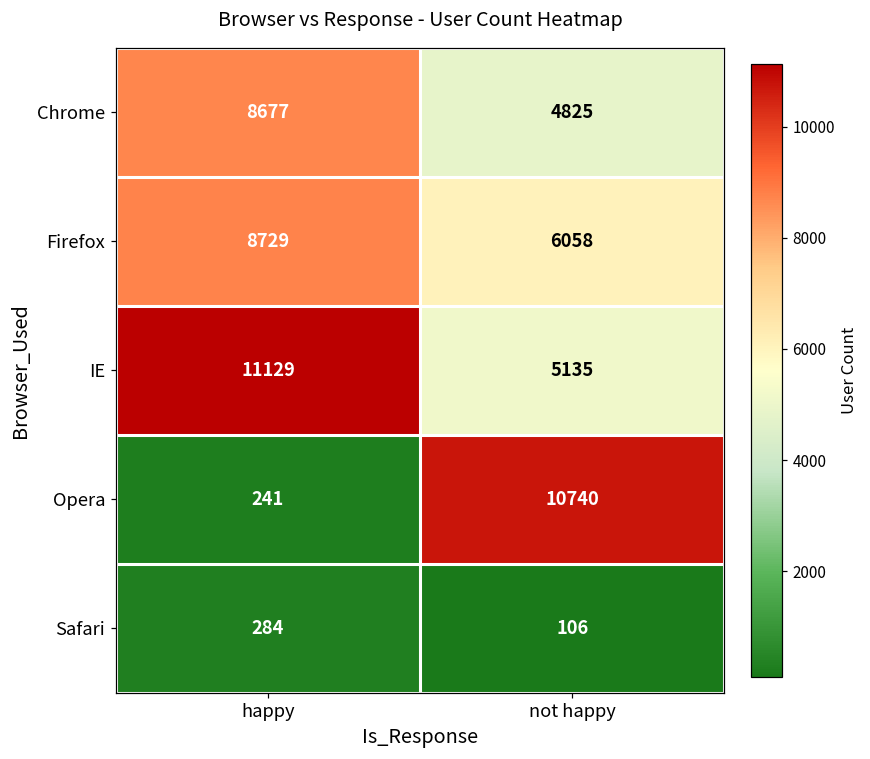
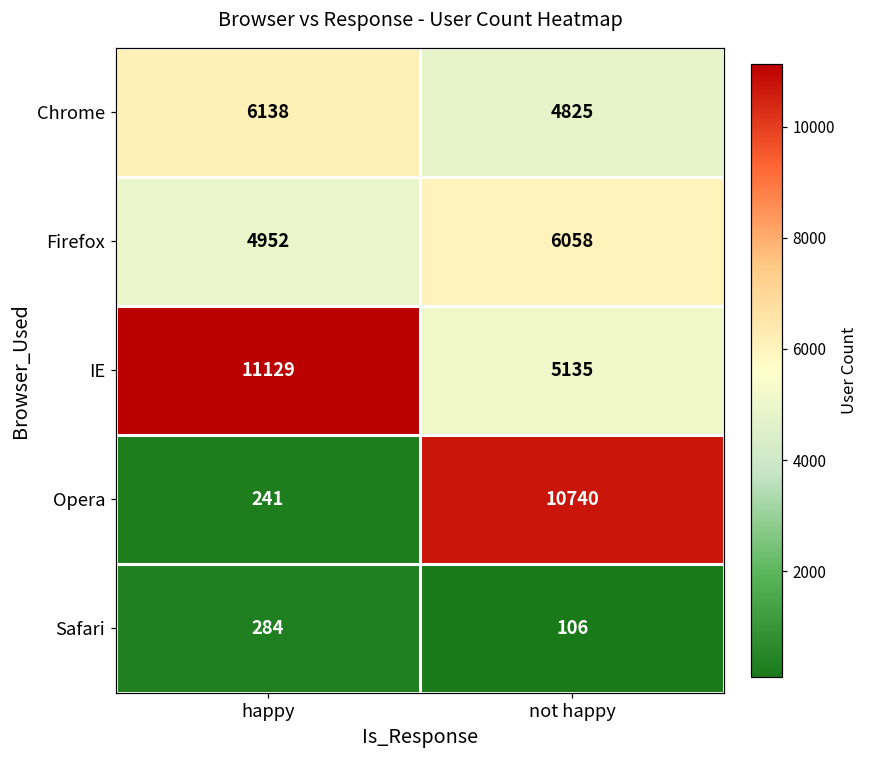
  {
    "Chrome": {
-     "happy": 8677,
+     "happy": 6138,
      "not happy": 4825
    },
    "Firefox": {
-     "happy": 8729,
+     "happy": 4952,
      "not happy": 6058
    },
    "IE": {
      "happy": 11129,
      "not happy": 5135
    },
    "Opera": {
      "happy": 241,
      "not happy": 10740
    },
    "Safari": {
      "happy": 284,
      "not happy": 106
    }
  }
